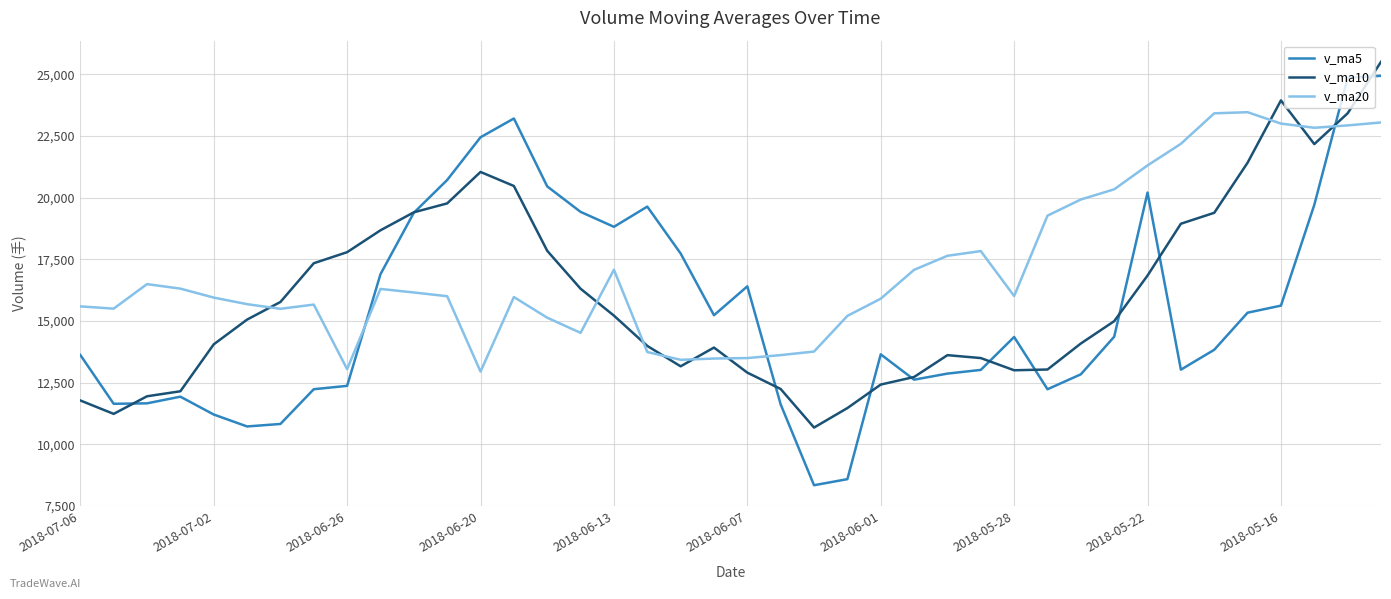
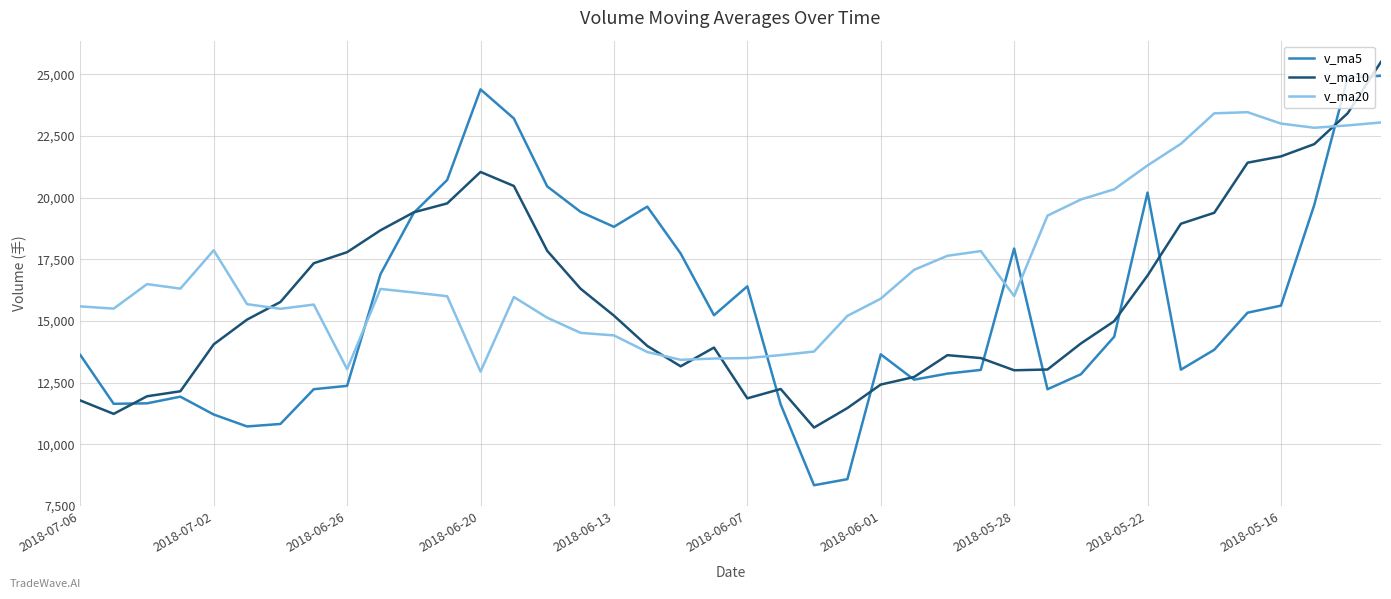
  {
    "v_ma5": {
      "2018-07-06": "13,600",
      "2018-07-02": "11,200",
      "2018-06-26": "12,400",
-     "2018-06-20": "22,400",
+     "2018-06-20": "24,400",
      "2018-06-13": "18,800",
      "2018-06-07": "16,400",
      "2018-06-01": "13,600",
-     "2018-05-28": "14,400",
+     "2018-05-28": "17,900",
      "2018-05-22": "20,200",
      "2018-05-16": "15,600"
    },
    "v_ma10": {
      "2018-07-06": "11,800",
      "2018-07-02": "14,100",
      "2018-06-26": "17,800",
      "2018-06-20": "21,000",
      "2018-06-13": "15,200",
-     "2018-06-07": "12,900",
+     "2018-06-07": "11,900",
      "2018-06-01": "12,400",
      "2018-05-28": "13,000",
      "2018-05-22": "16,800",
-     "2018-05-16": "23,900"
+     "2018-05-16": "21,700"
    },
    "v_ma20": {
      "2018-07-06": "15,600",
-     "2018-07-02": "15,900",
+     "2018-07-02": "17,900",
      "2018-06-26": "13,000",
      "2018-06-20": "12,900",
-     "2018-06-13": "17,100",
+     "2018-06-13": "14,400",
      "2018-06-07": "13,500",
      "2018-06-01": "15,900",
      "2018-05-28": "16,000",
      "2018-05-22": "21,300",
      "2018-05-16": "23,000"
    }
  }
